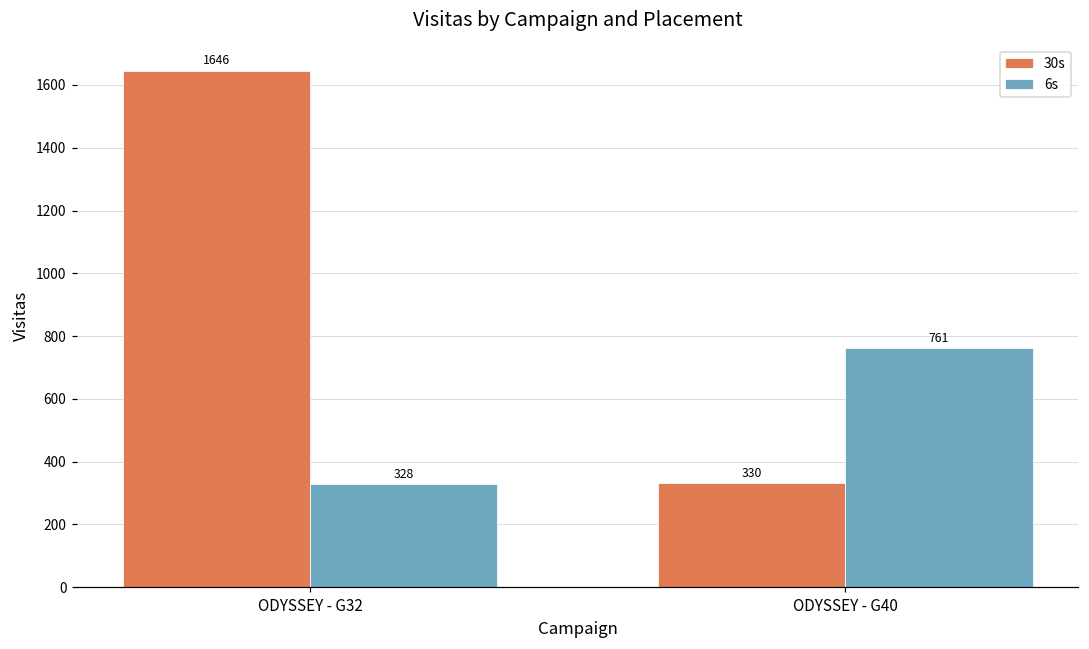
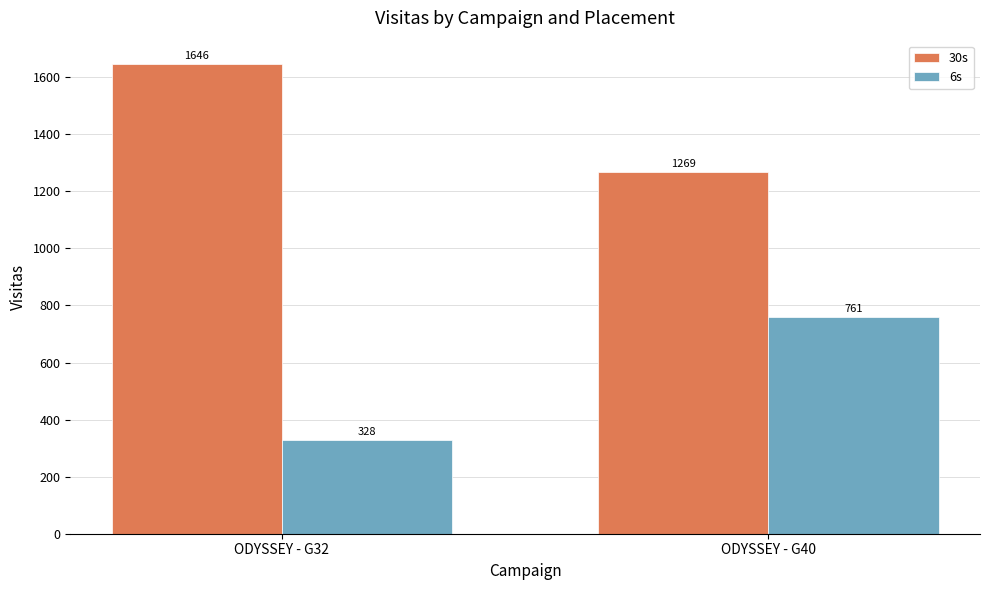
  {
    "30s": {
      "ODYSSEY - G32": 1646,
-     "ODYSSEY - G40": 330
+     "ODYSSEY - G40": 1269
    },
    "6s": {
      "ODYSSEY - G40": 761
    }
  }
